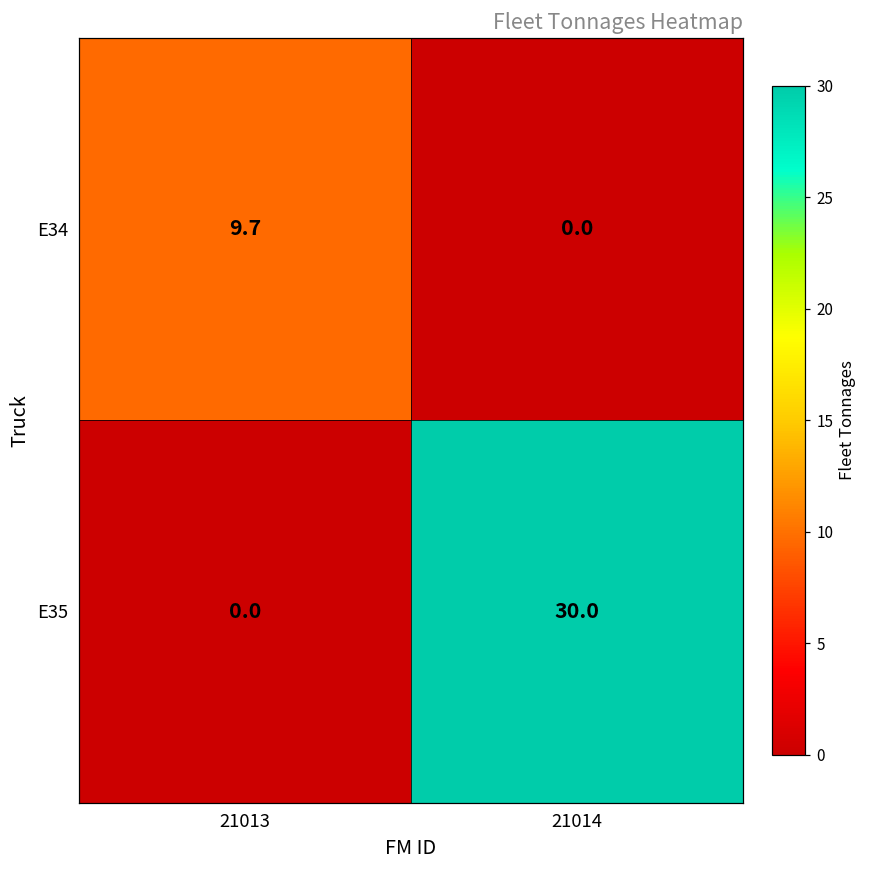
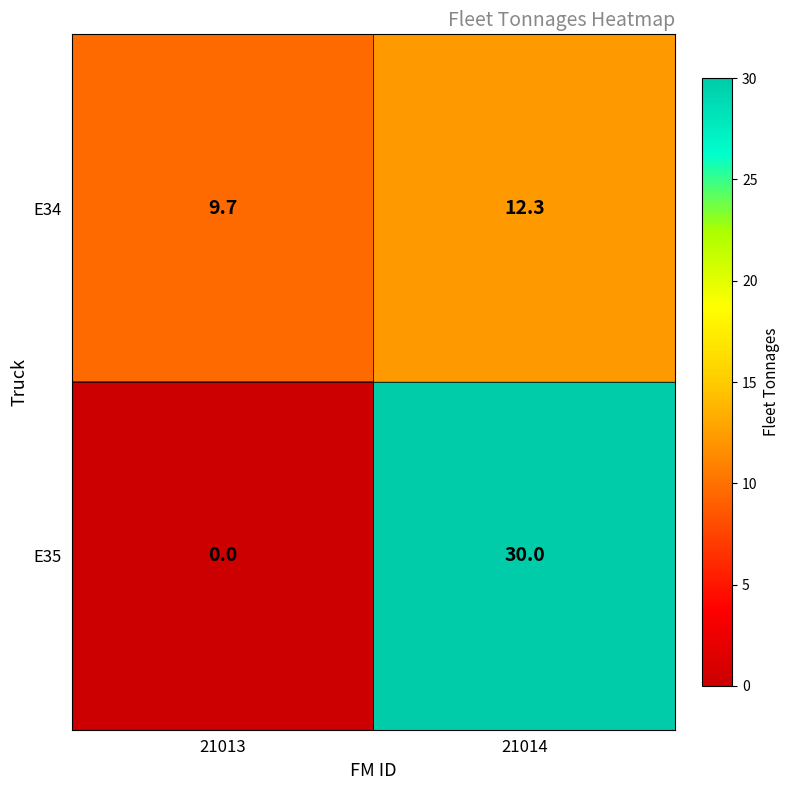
  {
    "E34": {
      "21013": 9.7,
-     "21014": 0.0
+     "21014": 12.3
    },
    "E35": {
      "21013": 0.0,
      "21014": 30.0
    }
  }
